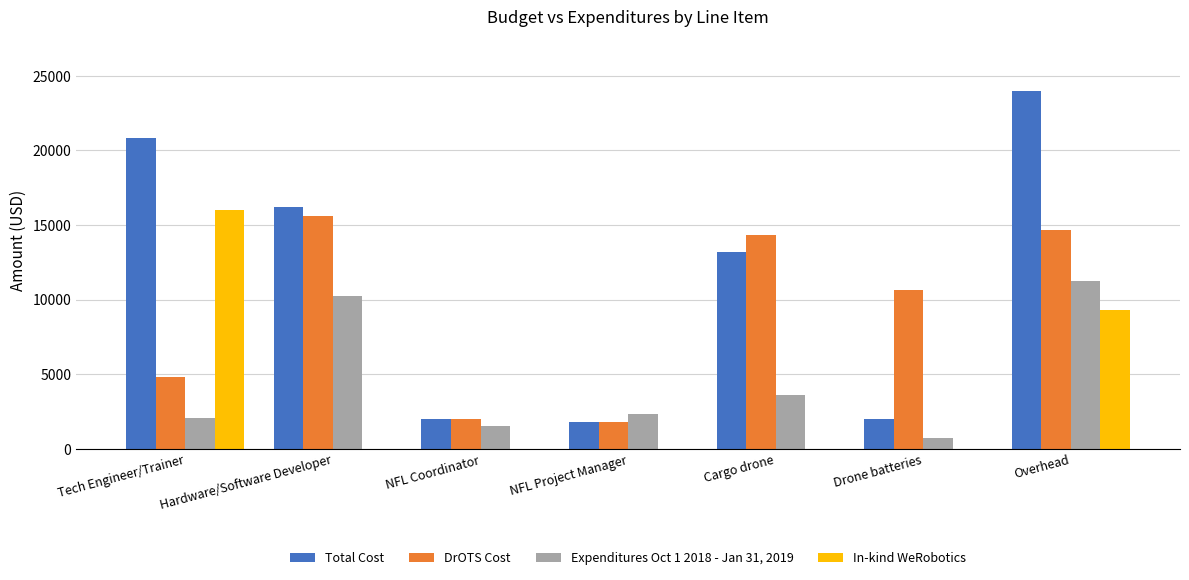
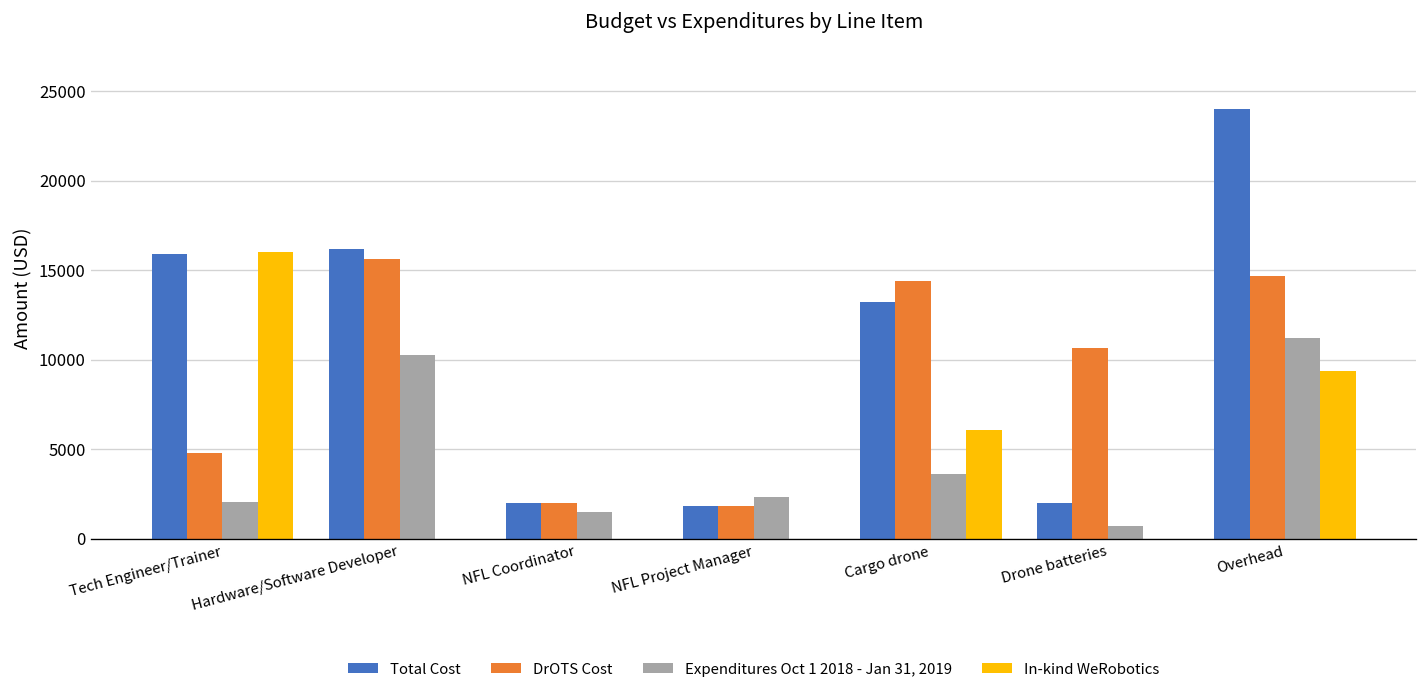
  {
    "Total Cost": {
-     "Tech Engineer/Trainer": 20800,
+     "Tech Engineer/Trainer": 15900,
      "Hardware/Software Developer": 16200,
      "NFL Coordinator": 2000,
      "NFL Project Manager": 1800,
      "Cargo drone": 13200,
      "Drone batteries": 2000,
      "Overhead": 24000
    },
    "DrOTS Cost": {
      "Tech Engineer/Trainer": 4800,
      "Hardware/Software Developer": 15600,
      "NFL Coordinator": 2000,
      "NFL Project Manager": 1800,
      "Cargo drone": 14400,
      "Drone batteries": 10600,
      "Overhead": 14600
    },
    "Expenditures Oct 1 2018 - Jan 31, 2019": {
      "Tech Engineer/Trainer": 2000,
      "Hardware/Software Developer": 10200,
      "NFL Coordinator": 1500,
      "NFL Project Manager": 2300,
      "Cargo drone": 3600,
      "Drone batteries": 700,
      "Overhead": 11200
    },
    "In-kind WeRobotics": {
      "Tech Engineer/Trainer": 16000,
      "Hardware/Software Developer": 0,
      "NFL Coordinator": 0,
      "NFL Project Manager": 0,
-     "Cargo drone": 0,
+     "Cargo drone": 6100,
      "Drone batteries": 0,
      "Overhead": 9300
    }
  }
